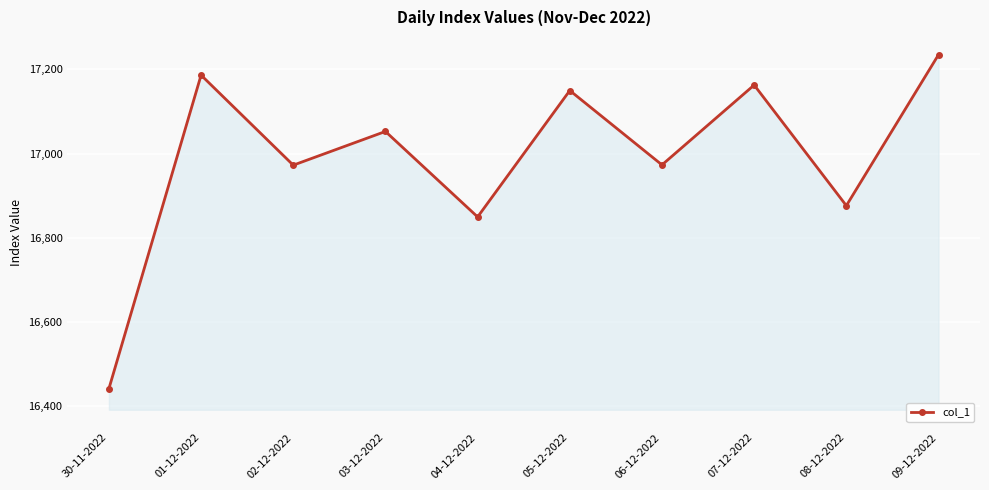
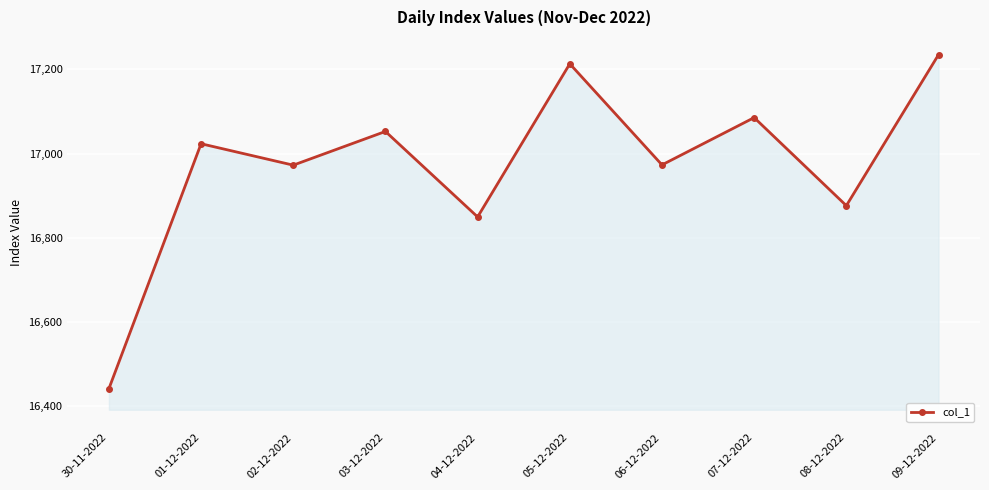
  {
    "30-11-2022": "16,440",
-   "01-12-2022": "17,190",
+   "01-12-2022": "17,020",
    "02-12-2022": "16,970",
    "03-12-2022": "17,050",
    "04-12-2022": "16,850",
-   "05-12-2022": "17,150",
+   "05-12-2022": "17,210",
    "06-12-2022": "16,970",
-   "07-12-2022": "17,160",
+   "07-12-2022": "17,090",
    "08-12-2022": "16,880",
    "09-12-2022": "17,240"
  }
